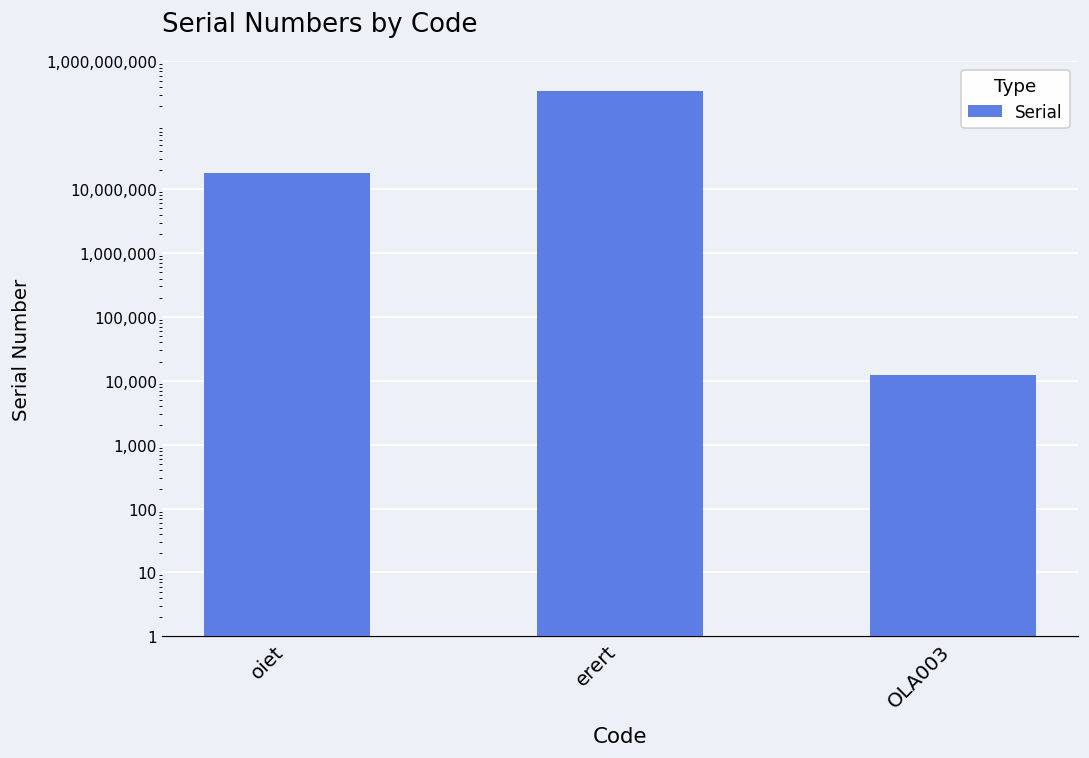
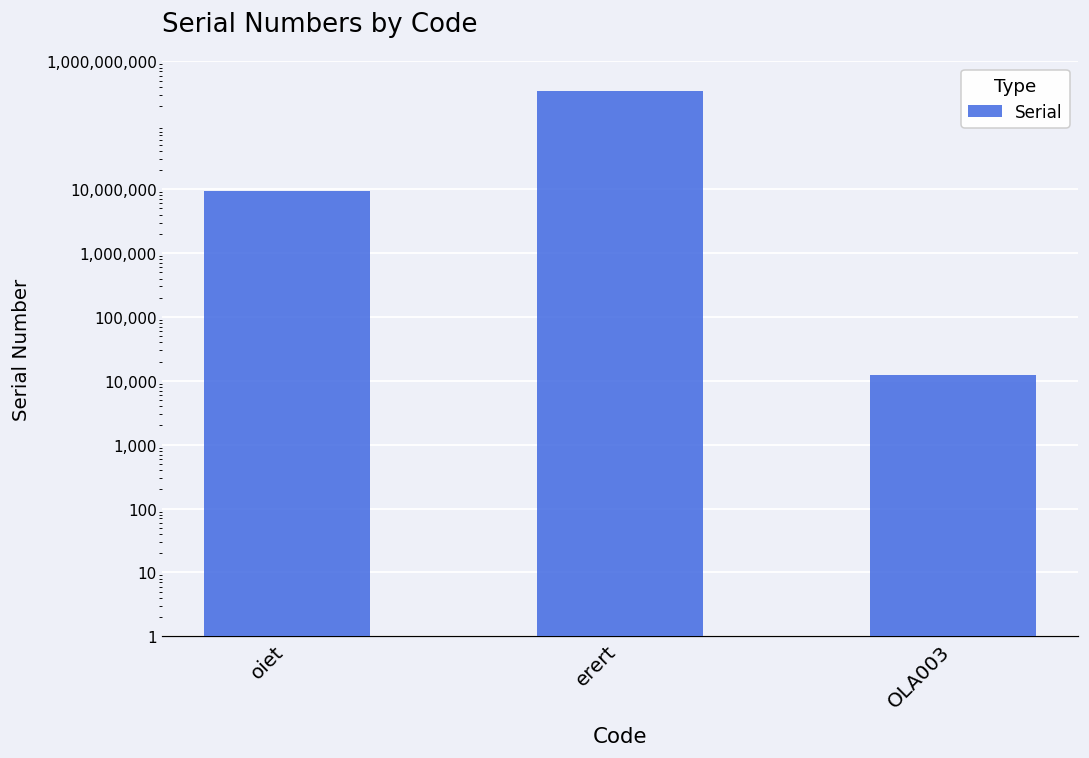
  {
-   "oiet": "18,000,000",
+   "oiet": "9,000,000",
    "erert": "300,000,000",
    "OLA003": "12,000"
  }
